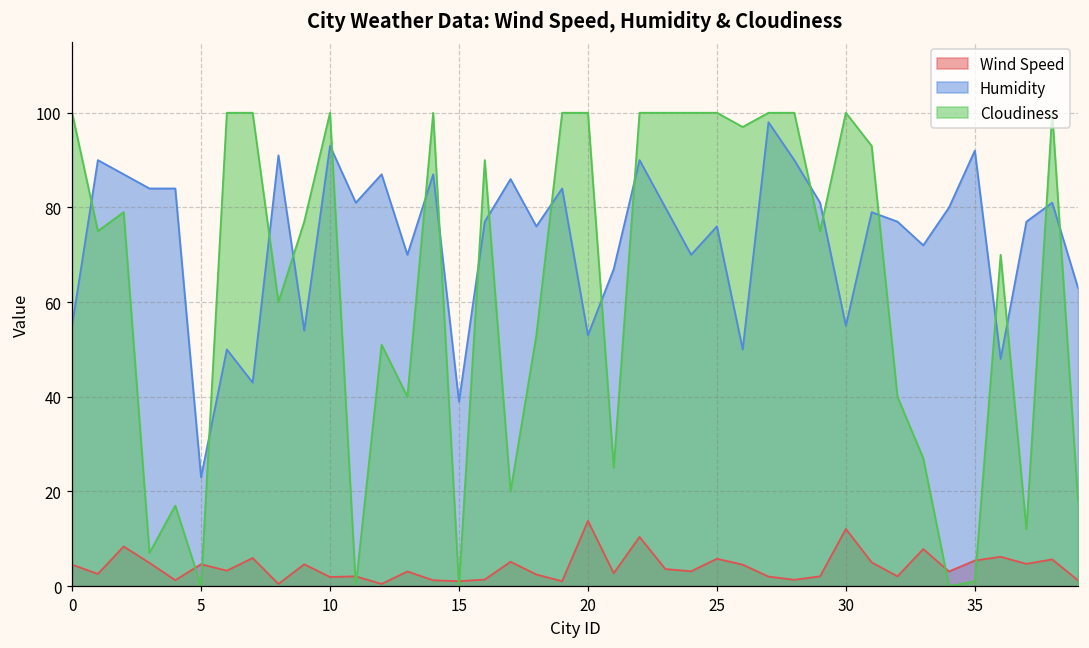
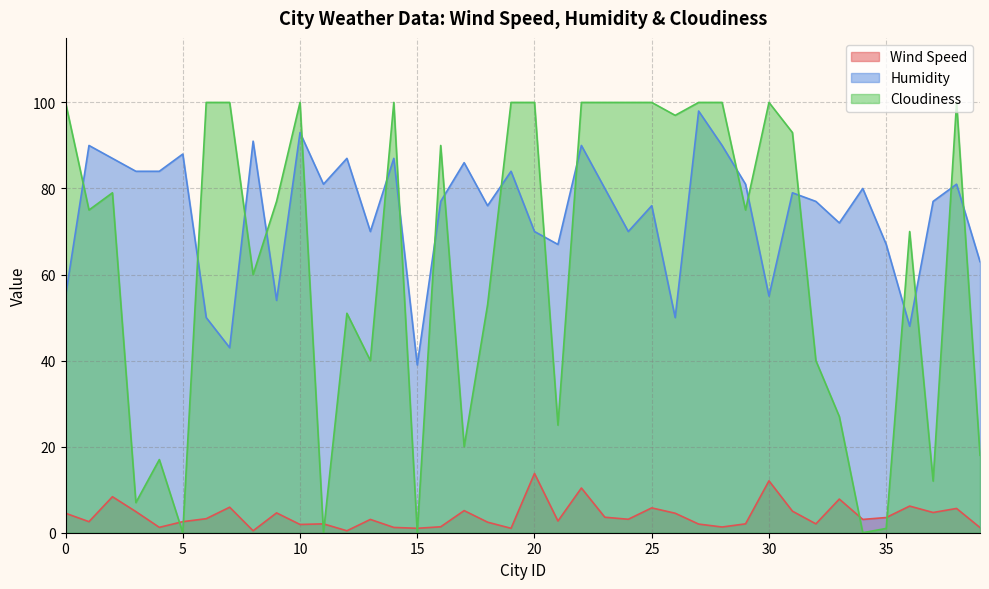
  {
    "Wind Speed": {
      "0": 5,
-     "5": 5,
+     "5": 3,
      "10": 2,
      "15": 1,
      "20": 14,
      "25": 6,
      "30": 12,
-     "35": 5
+     "35": 4
    },
    "Humidity": {
      "0": 55,
-     "5": 23,
+     "5": 88,
      "10": 93,
      "15": 39,
-     "20": 53,
+     "20": 70,
      "25": 76,
      "30": 55,
-     "35": 92
+     "35": 67
    },
    "Cloudiness": {
      "0": 100,
      "5": 0,
      "10": 100,
      "15": 0,
      "20": 100,
      "25": 100,
      "30": 100,
      "35": 1
    }
  }
